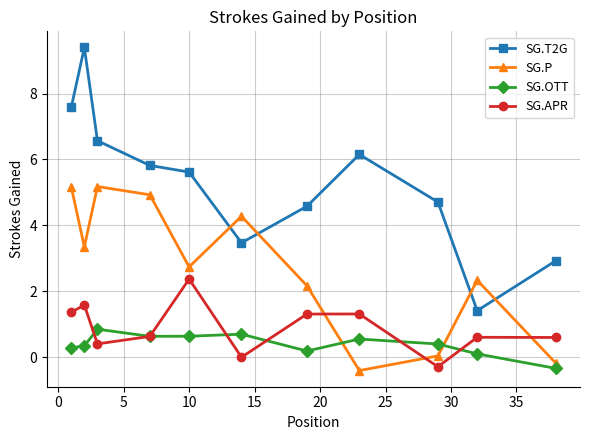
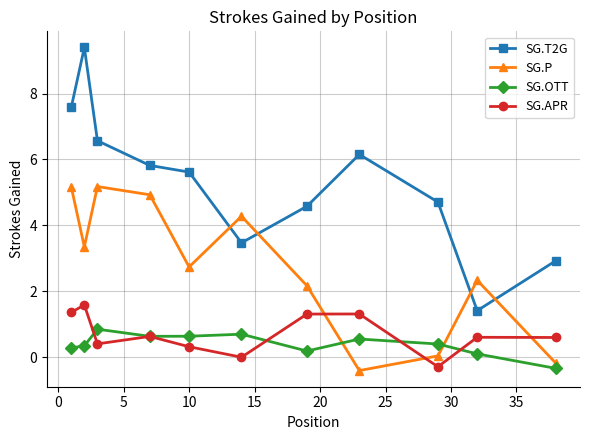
  {
    "SG.T2G": {
      "10": 5.6
    },
    "SG.P": {
      "10": 2.7
    },
    "SG.OTT": {
      "10": 0.6
    },
    "SG.APR": {
-     "10": 2.4
+     "10": 0.3
    }
  }
